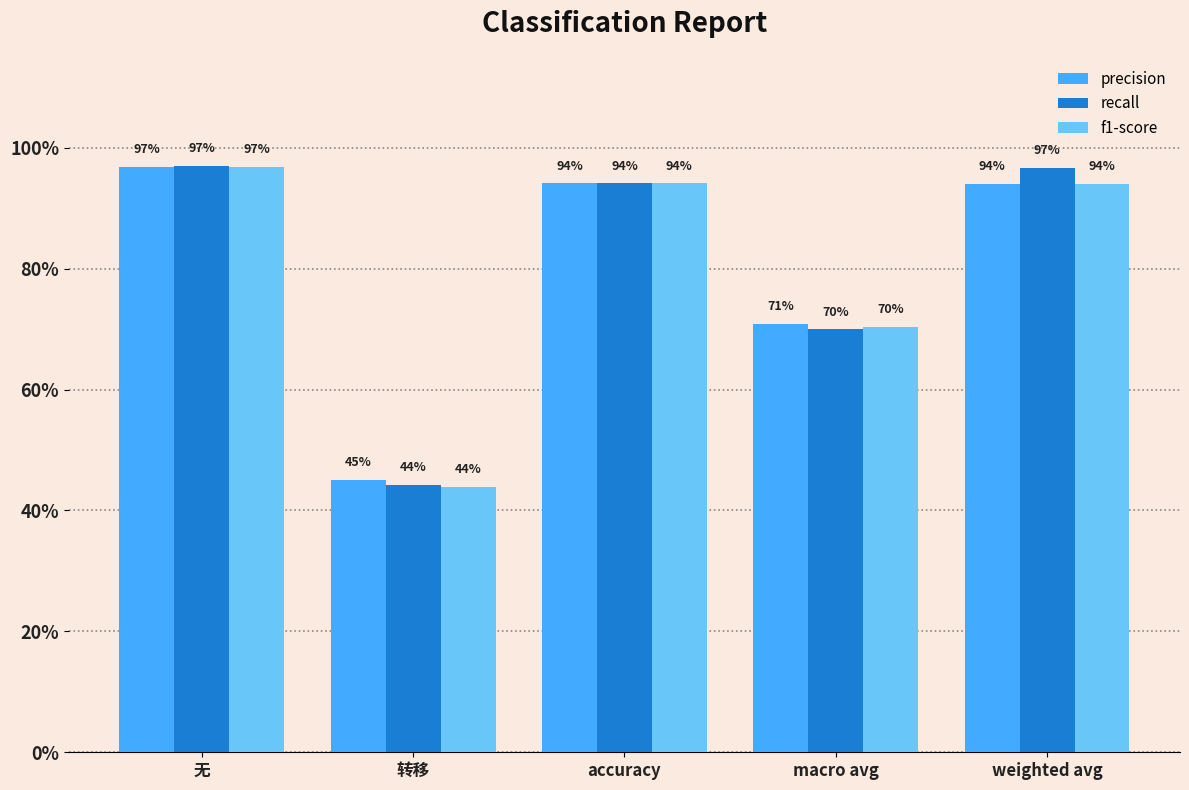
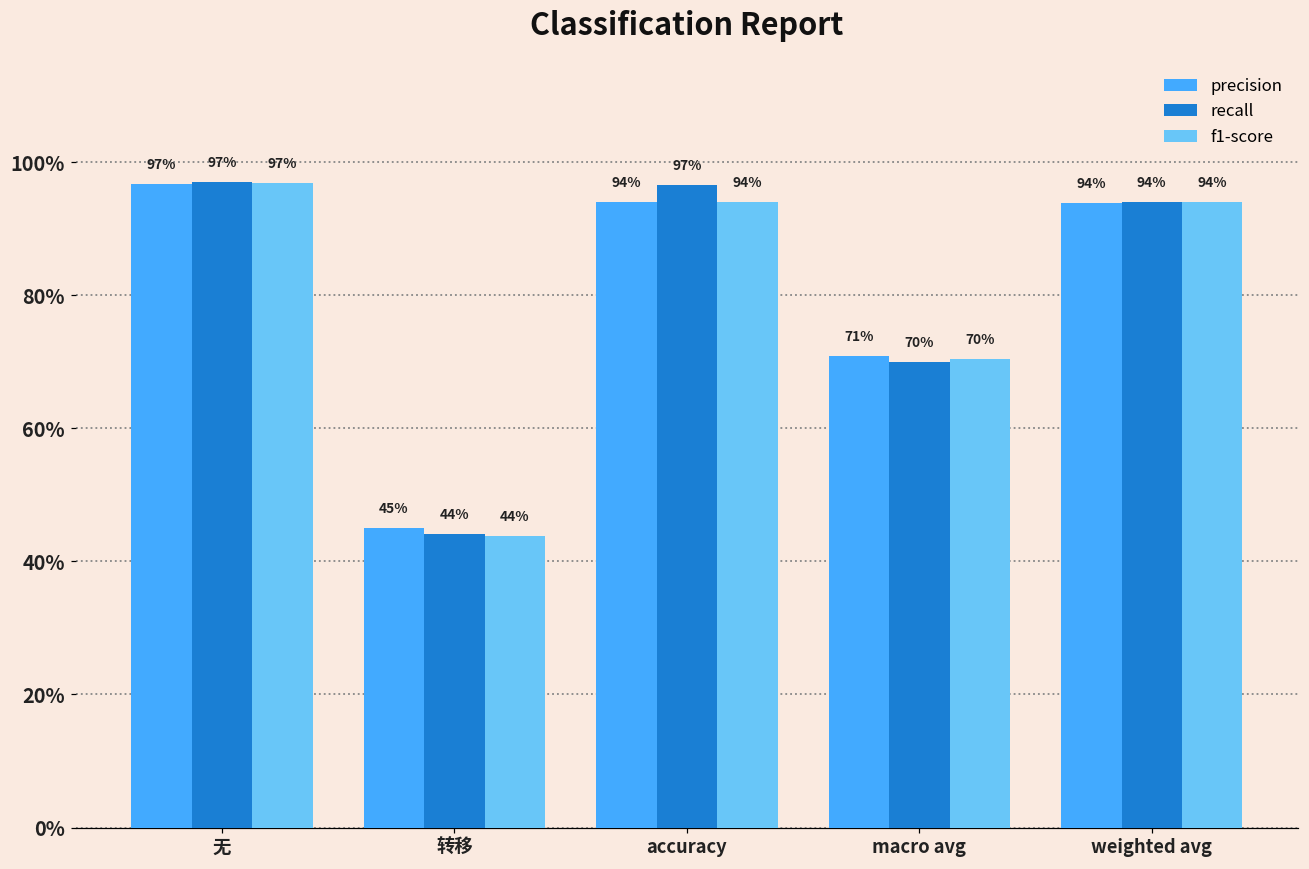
  {
    "recall": {
      "无": "97%",
      "转移": "44%",
-     "accuracy": "94%",
+     "accuracy": "97%",
      "macro avg": "70%",
-     "weighted avg": "97%"
+     "weighted avg": "94%"
    }
  }
